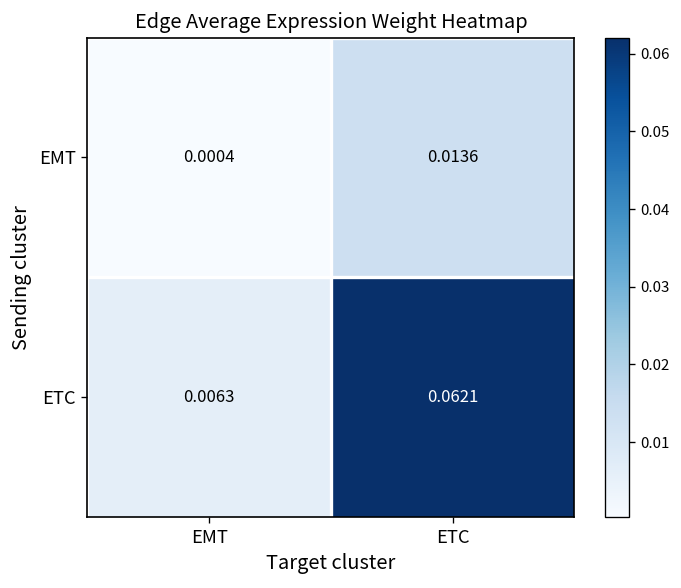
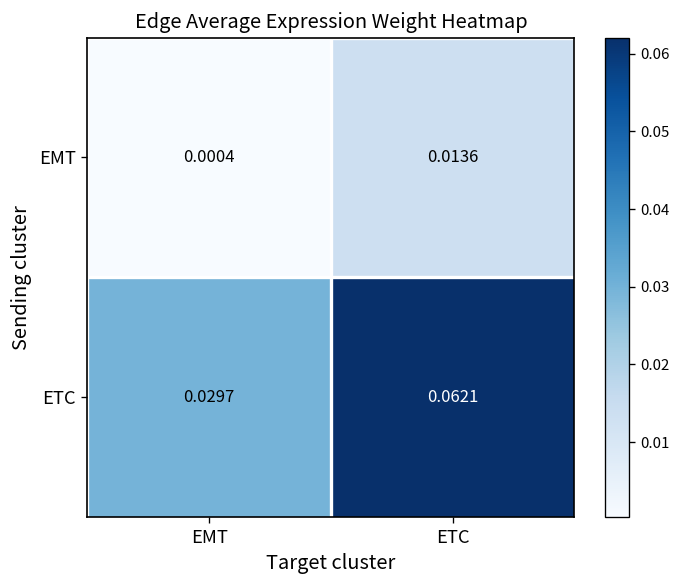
  {
    "EMT": {
      "EMT": 0.0004,
      "ETC": 0.0136
    },
    "ETC": {
-     "EMT": 0.0063,
+     "EMT": 0.0297,
      "ETC": 0.0621
    }
  }
